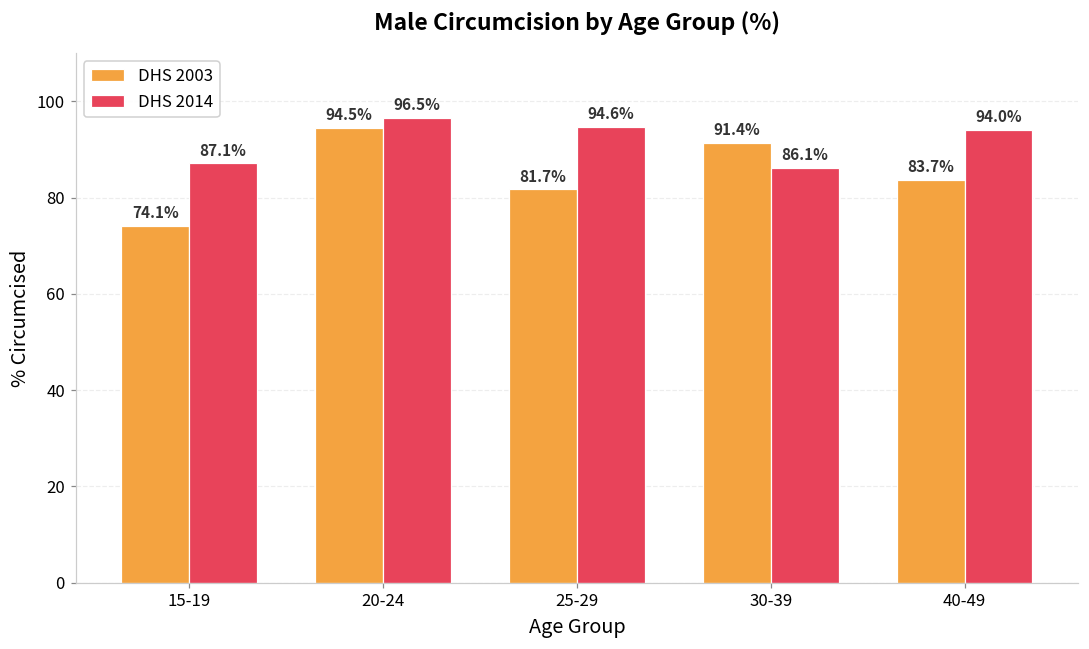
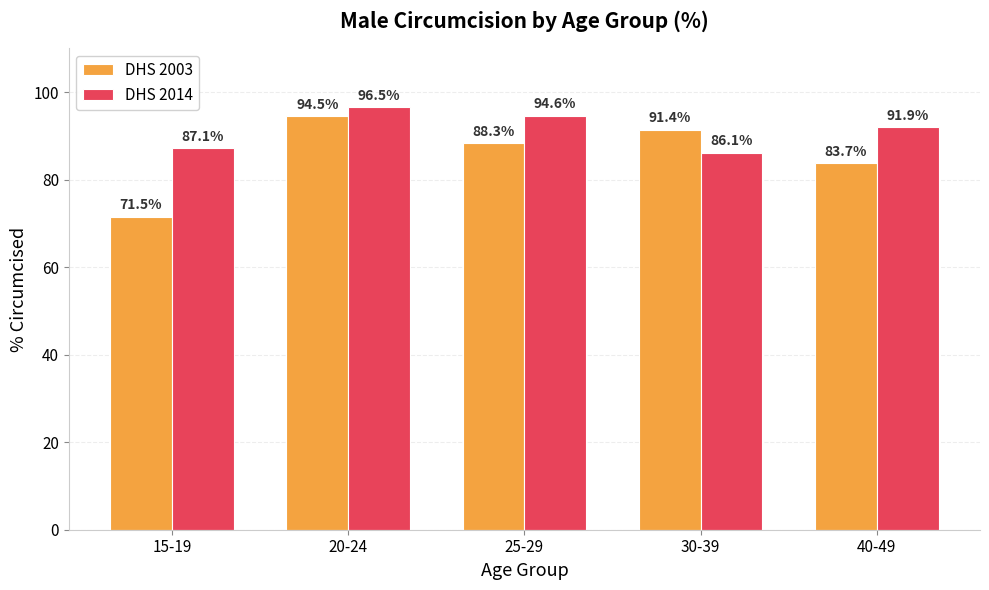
  {
    "DHS 2003": {
-     "15-19": "74.1%",
+     "15-19": "71.5%",
      "20-24": "94.5%",
-     "25-29": "81.7%",
+     "25-29": "88.3%",
      "30-39": "91.4%",
      "40-49": "83.7%"
    },
    "DHS 2014": {
      "15-19": "87.1%",
      "20-24": "96.5%",
      "25-29": "94.6%",
      "30-39": "86.1%",
-     "40-49": "94.0%"
+     "40-49": "91.9%"
    }
  }
